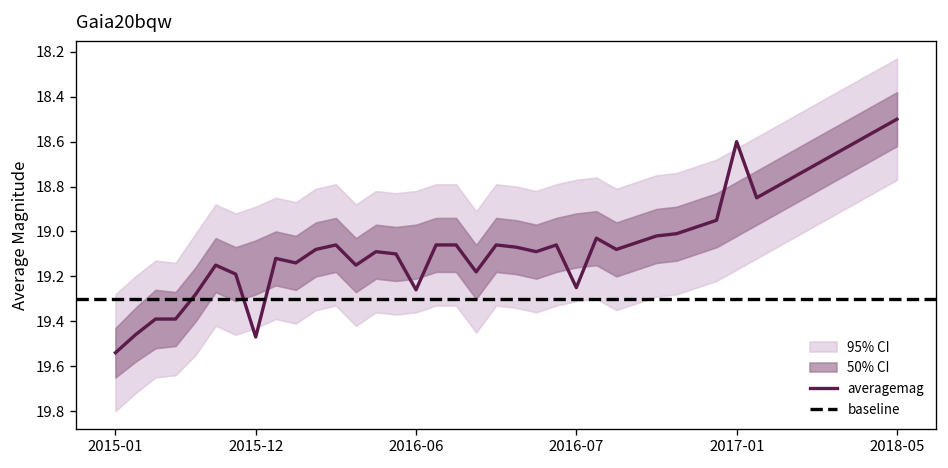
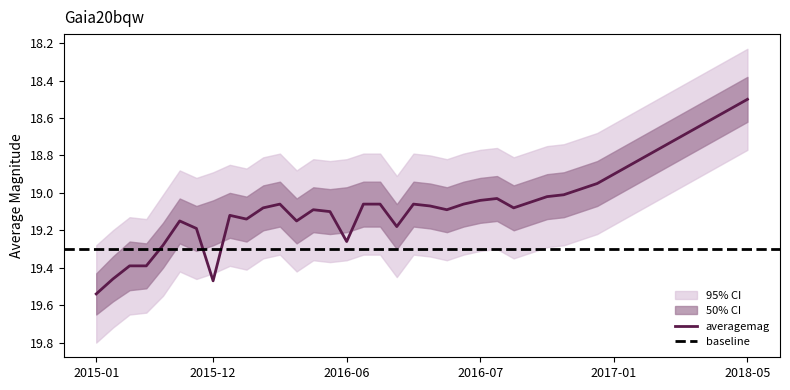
  {
    "averagemag": {
      "2015-01": 19.54,
      "2015-12": 19.47,
      "2016-06": 19.26,
-     "2016-07": 19.25,
-     "2017-01": 18.6,
+     "2016-07": 19.04,
+     "2017-01": 18.9,
      "2018-05": 18.50
    }
  }
